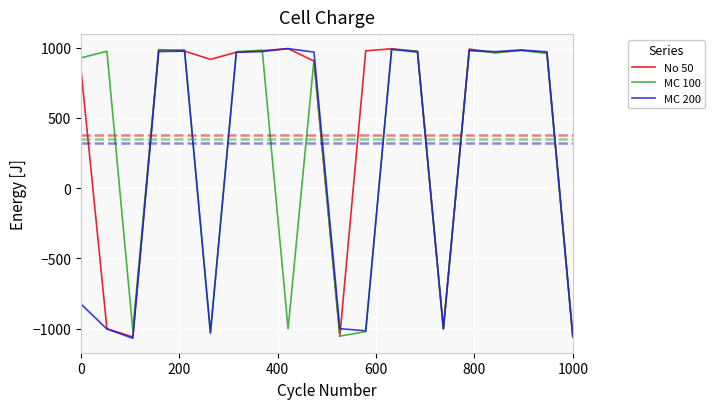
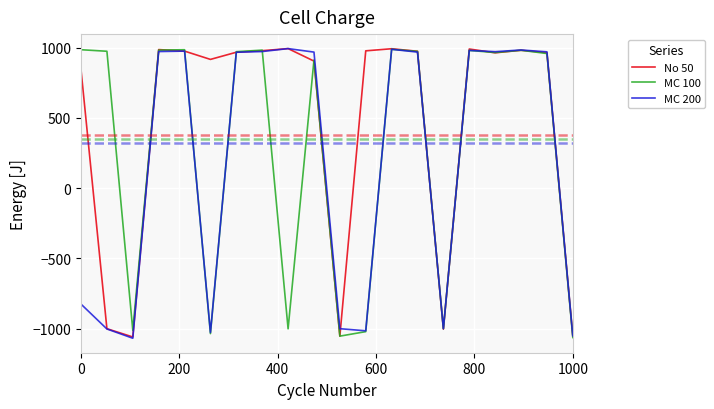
  {
    "No 50": {
      "0": 840
    },
    "MC 100": {
-     "0": 930
+     "0": 990
    },
    "MC 200": {
      "0": -830
    }
  }
